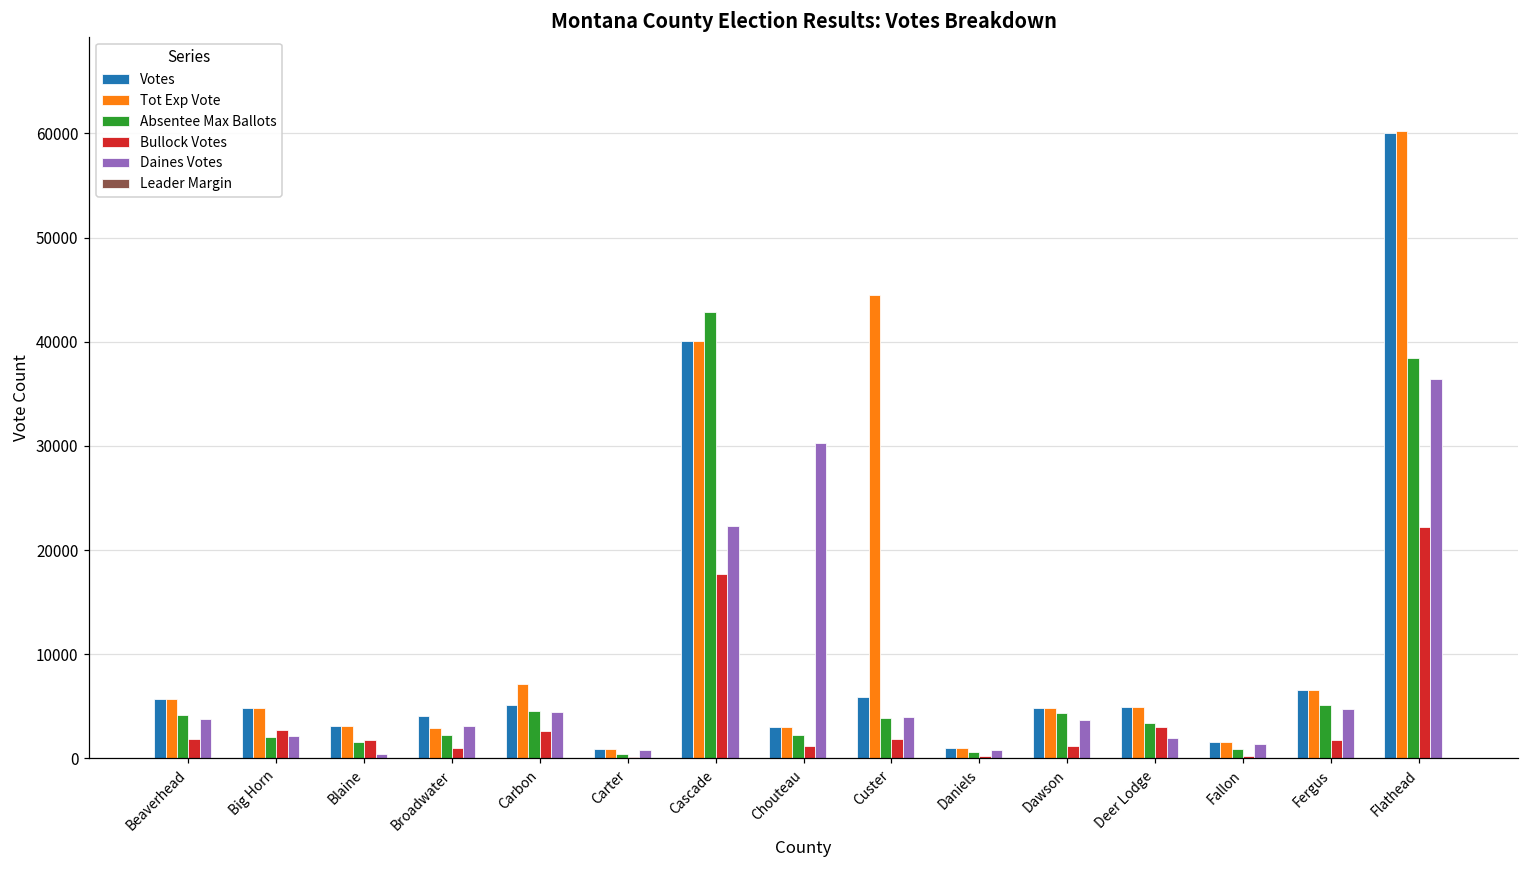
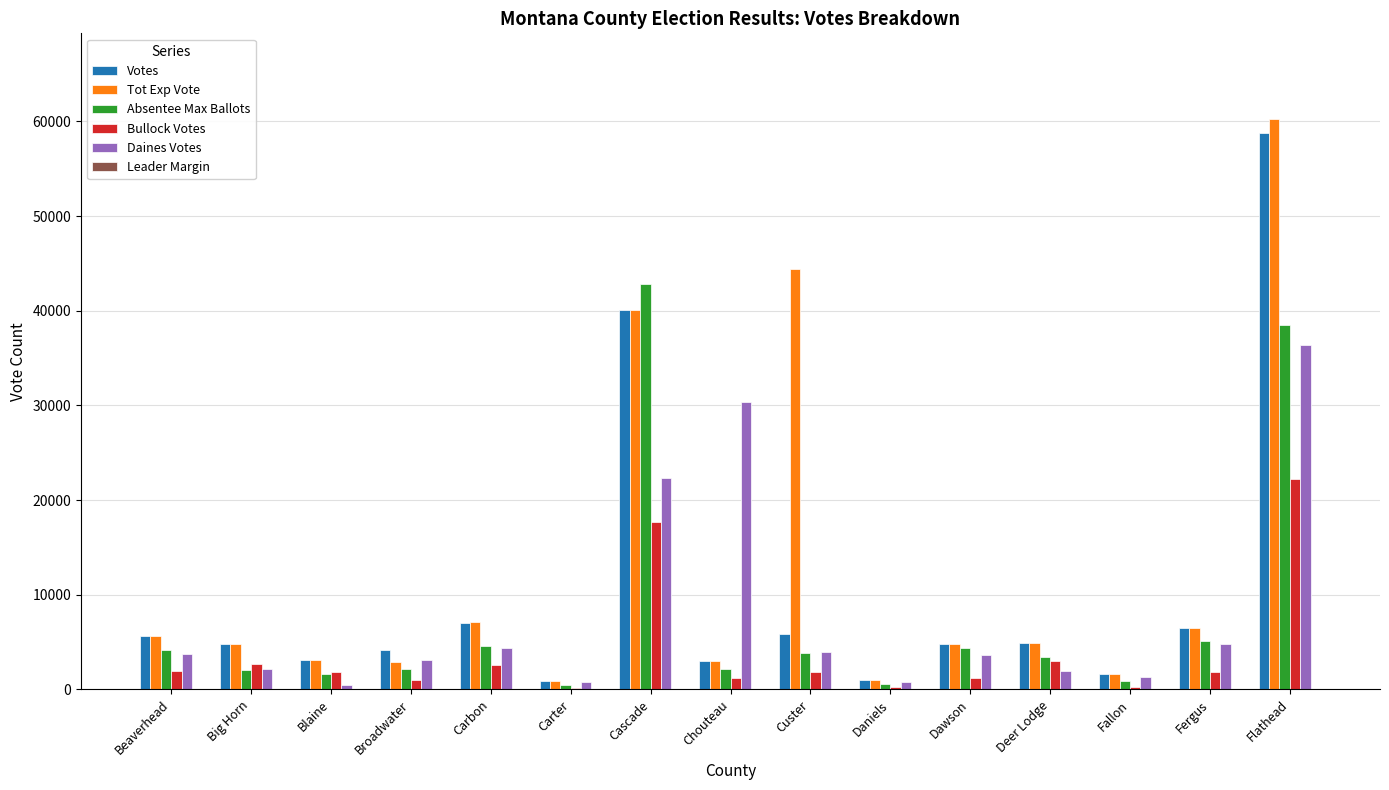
  {
    "Votes": {
      "Beaverhead": 6000,
      "Big Horn": 5000,
      "Blaine": 3000,
      "Broadwater": 4000,
-     "Carbon": 5000,
+     "Carbon": 7000,
      "Carter": 1000,
      "Cascade": 40000,
      "Chouteau": 3000,
      "Custer": 6000,
      "Daniels": 1000,
      "Dawson": 5000,
      "Deer Lodge": 5000,
      "Fallon": 2000,
      "Fergus": 7000,
-     "Flathead": 60000
+     "Flathead": 59000
    },
    "Tot Exp Vote": {
      "Beaverhead": 6000,
      "Big Horn": 5000,
      "Blaine": 3000,
      "Broadwater": 3000,
      "Carbon": 7000,
      "Carter": 1000,
      "Cascade": 40000,
      "Chouteau": 3000,
      "Custer": 44000,
      "Daniels": 1000,
      "Dawson": 5000,
      "Deer Lodge": 5000,
      "Fallon": 2000,
      "Fergus": 7000,
      "Flathead": 60000
    },
    "Absentee Max Ballots": {
      "Beaverhead": 4000,
      "Big Horn": 2000,
      "Blaine": 2000,
      "Broadwater": 2000,
      "Carbon": 5000,
      "Carter": 0,
      "Cascade": 43000,
      "Chouteau": 2000,
      "Custer": 4000,
      "Daniels": 1000,
      "Dawson": 4000,
      "Deer Lodge": 3000,
      "Fallon": 1000,
      "Fergus": 5000,
      "Flathead": 38000
    },
    "Bullock Votes": {
      "Beaverhead": 2000,
      "Big Horn": 3000,
      "Blaine": 2000,
      "Broadwater": 1000,
      "Carbon": 3000,
      "Cascade": 18000,
      "Chouteau": 1000,
      "Custer": 2000,
      "Dawson": 1000,
      "Deer Lodge": 3000,
      "Fergus": 2000,
      "Flathead": 22000
    },
    "Daines Votes": {
      "Beaverhead": 4000,
      "Big Horn": 2000,
      "Blaine": 0,
      "Broadwater": 3000,
      "Carbon": 4000,
      "Carter": 1000,
      "Cascade": 22000,
      "Chouteau": 30000,
      "Custer": 4000,
      "Daniels": 1000,
      "Dawson": 4000,
      "Deer Lodge": 2000,
      "Fallon": 1000,
      "Fergus": 5000,
      "Flathead": 36000
    }
  }
